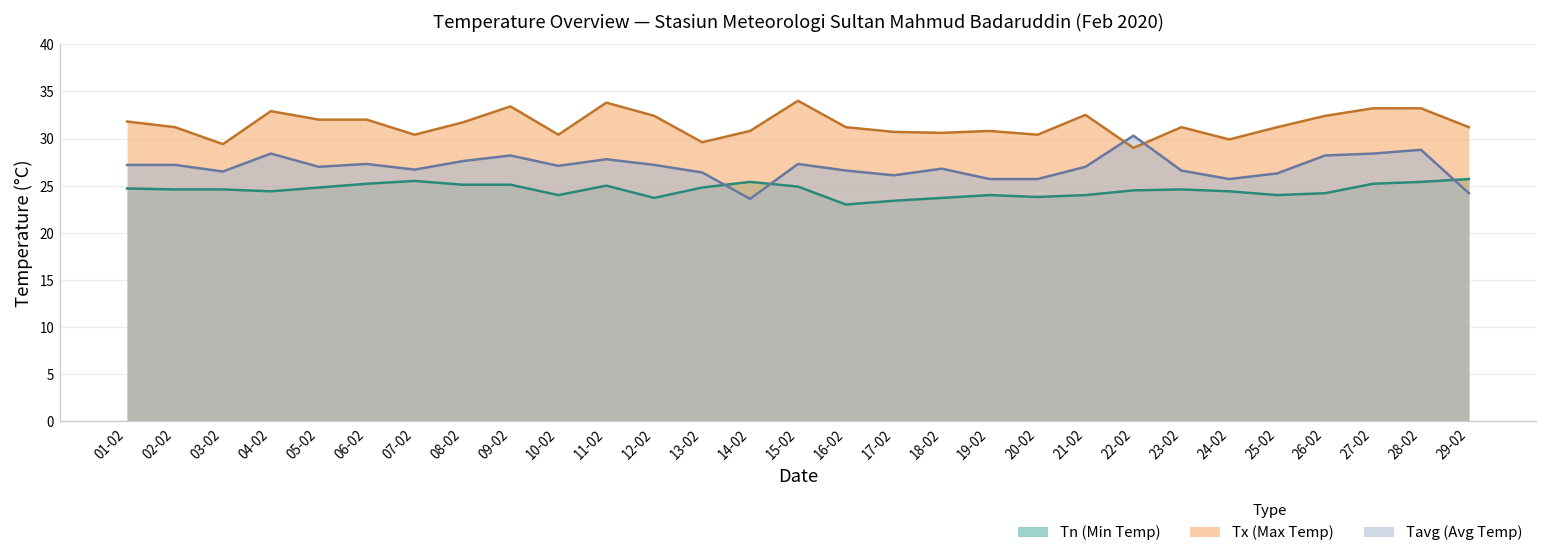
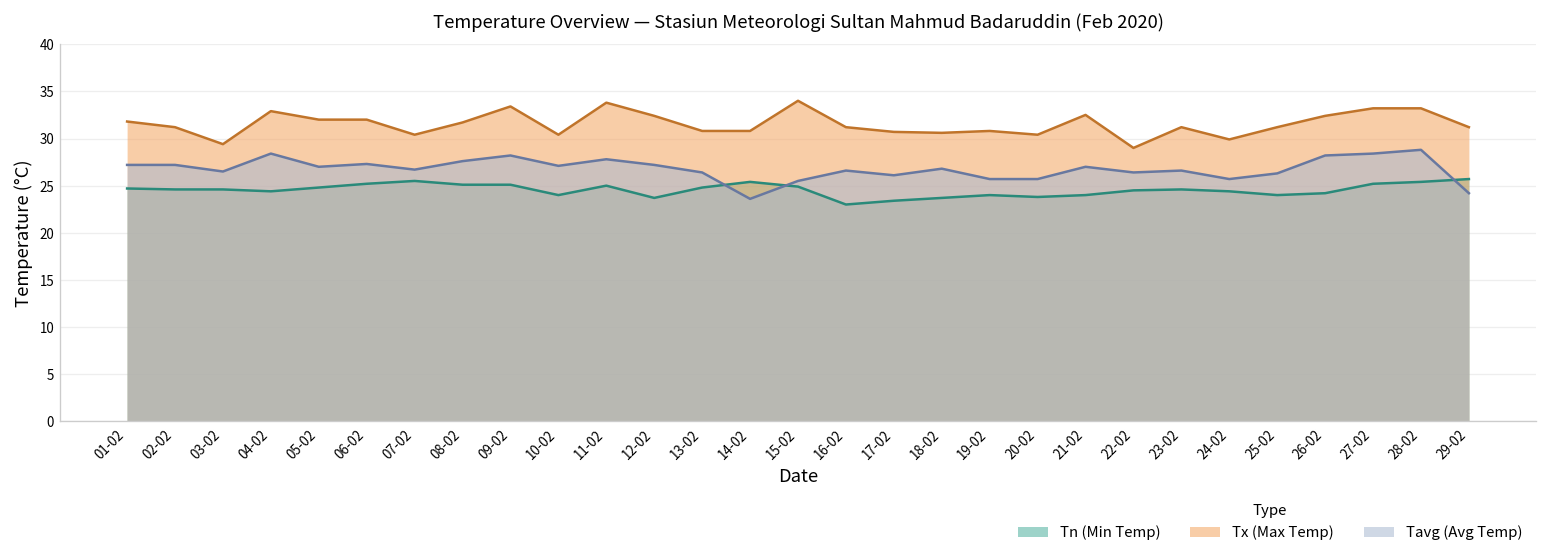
  {
    "Tn (Min Temp)": {
      "01-02": 25,
      "02-02": 25,
      "03-02": 25,
      "04-02": 24,
      "05-02": 25,
      "06-02": 25,
      "07-02": 26,
      "08-02": 25,
      "09-02": 25,
      "10-02": 24,
      "11-02": 25,
      "12-02": 24,
      "13-02": 25,
      "14-02": 25,
      "15-02": 25,
      "16-02": 23,
      "17-02": 23,
      "18-02": 24,
      "19-02": 24,
      "20-02": 24,
      "21-02": 24,
      "22-02": 25,
      "23-02": 25,
      "24-02": 24,
      "25-02": 24,
      "26-02": 24,
      "27-02": 25,
      "28-02": 25,
      "29-02": 26
    },
    "Tx (Max Temp)": {
      "01-02": 32,
      "02-02": 31,
      "03-02": 29,
      "04-02": 33,
      "05-02": 32,
      "06-02": 32,
      "07-02": 30,
      "08-02": 32,
      "09-02": 33,
      "10-02": 30,
      "11-02": 34,
      "12-02": 32,
-     "13-02": 30,
+     "13-02": 31,
      "14-02": 31,
      "15-02": 34,
      "16-02": 31,
      "17-02": 31,
      "18-02": 31,
      "19-02": 31,
      "20-02": 30,
      "21-02": 33,
      "22-02": 29,
      "23-02": 31,
      "24-02": 30,
      "25-02": 31,
      "26-02": 32,
      "27-02": 33,
      "28-02": 33,
      "29-02": 31
    },
    "Tavg (Avg Temp)": {
      "01-02": 27,
      "02-02": 27,
      "03-02": 27,
      "04-02": 28,
      "05-02": 27,
      "06-02": 27,
      "07-02": 27,
      "08-02": 28,
      "09-02": 28,
      "10-02": 27,
      "11-02": 28,
      "12-02": 27,
      "13-02": 26,
      "14-02": 24,
-     "15-02": 27,
+     "15-02": 26,
      "16-02": 27,
      "17-02": 26,
      "18-02": 27,
      "19-02": 26,
      "20-02": 26,
      "21-02": 27,
-     "22-02": 30,
+     "22-02": 26,
      "23-02": 27,
      "24-02": 26,
      "25-02": 26,
      "26-02": 28,
      "27-02": 28,
      "28-02": 29,
      "29-02": 24
    }
  }
